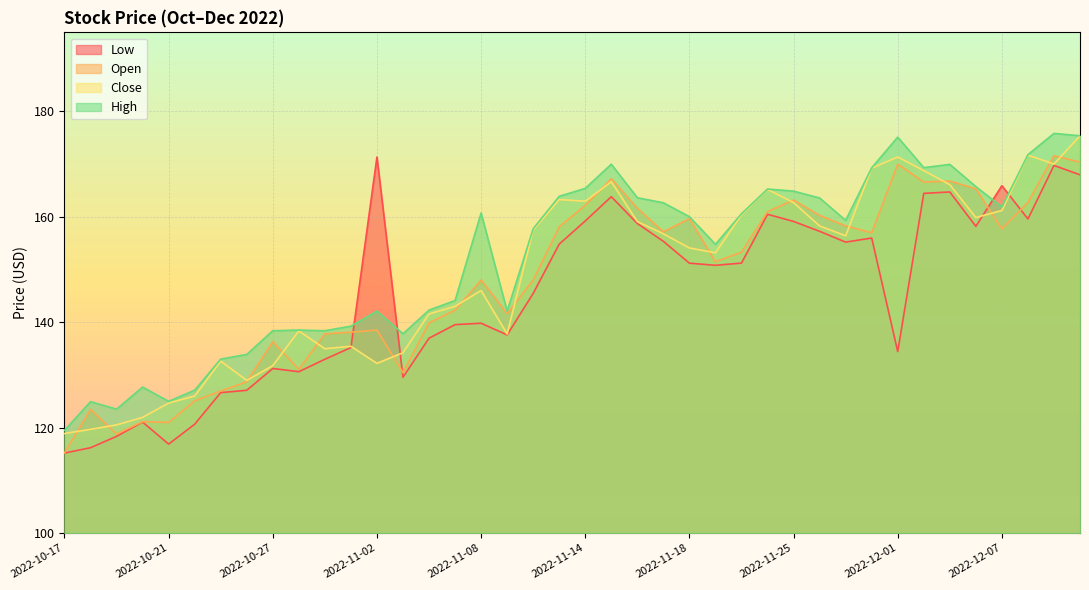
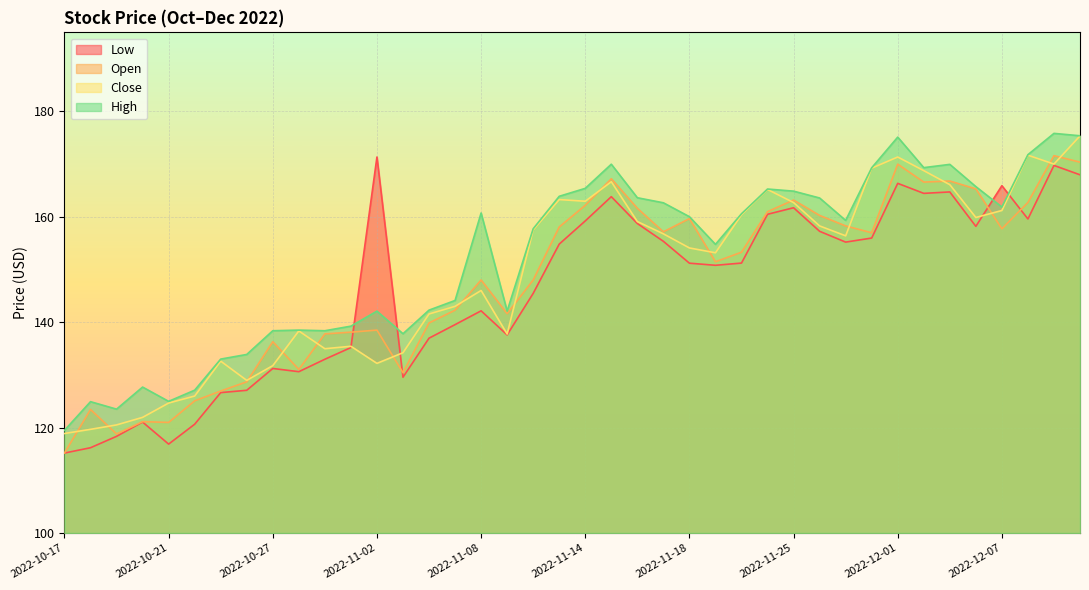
  {
    "Low": {
      "2022-10-21": 117,
      "2022-10-27": 131,
      "2022-11-02": 171,
-     "2022-11-08": 140,
+     "2022-11-08": 142,
      "2022-11-14": 159,
      "2022-11-18": 151,
-     "2022-11-25": 159,
-     "2022-12-01": 134,
+     "2022-11-25": 162,
+     "2022-12-01": 166,
      "2022-12-07": 166
    },
    "High": {
      "2022-10-17": 119,
      "2022-10-27": 138,
      "2022-11-02": 142,
      "2022-11-08": 161,
      "2022-11-14": 165,
      "2022-11-25": 165,
      "2022-12-01": 175,
      "2022-12-07": 162
    }
  }
